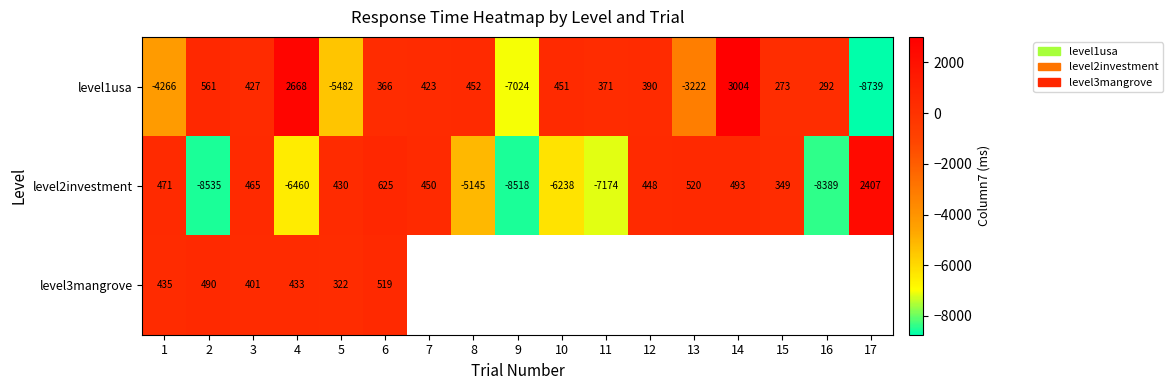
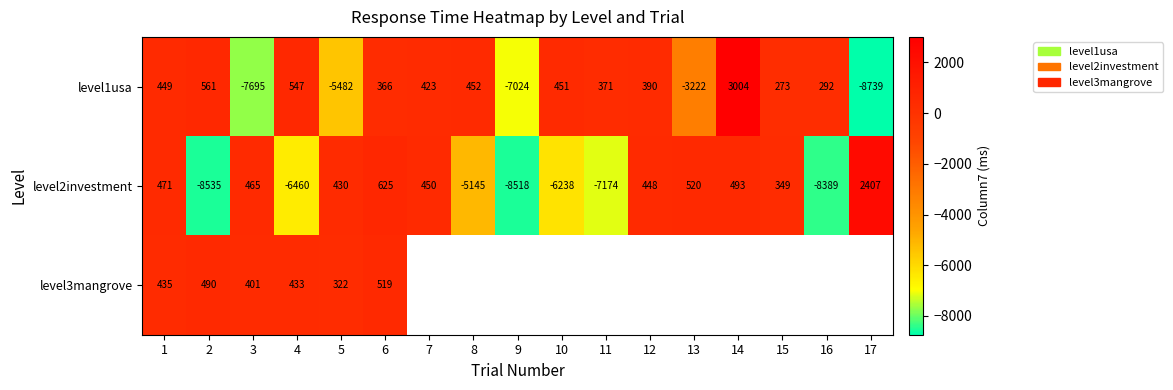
  {
    "level1usa": {
-     "1": -4266,
+     "1": 449,
      "2": 561,
-     "3": 427,
-     "4": 2668,
+     "3": -7695,
+     "4": 547,
      "5": -5482,
      "6": 366,
      "7": 423,
      "8": 452,
      "9": -7024,
      "10": 451,
      "11": 371,
      "12": 390,
      "13": -3222,
      "14": 3004,
      "15": 273,
      "16": 292,
      "17": -8739
    },
    "level2investment": {
      "1": 471,
      "2": -8535,
      "3": 465,
      "4": -6460,
      "5": 430,
      "6": 625,
      "7": 450,
      "8": -5145,
      "9": -8518,
      "10": -6238,
      "11": -7174,
      "12": 448,
      "13": 520,
      "14": 493,
      "15": 349,
      "16": -8389,
      "17": 2407
    },
    "level3mangrove": {
      "1": 435,
      "2": 490,
      "3": 401,
      "4": 433,
      "5": 322,
      "6": 519
    }
  }
